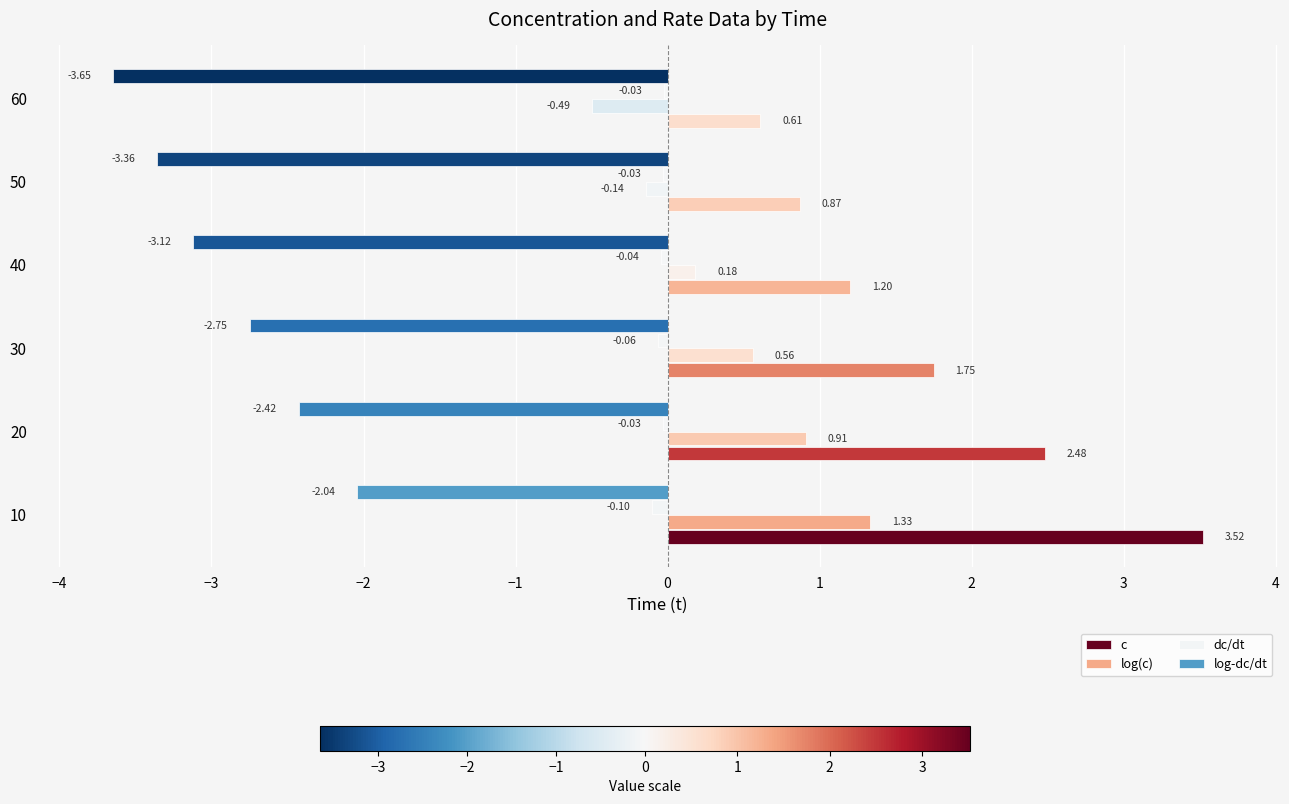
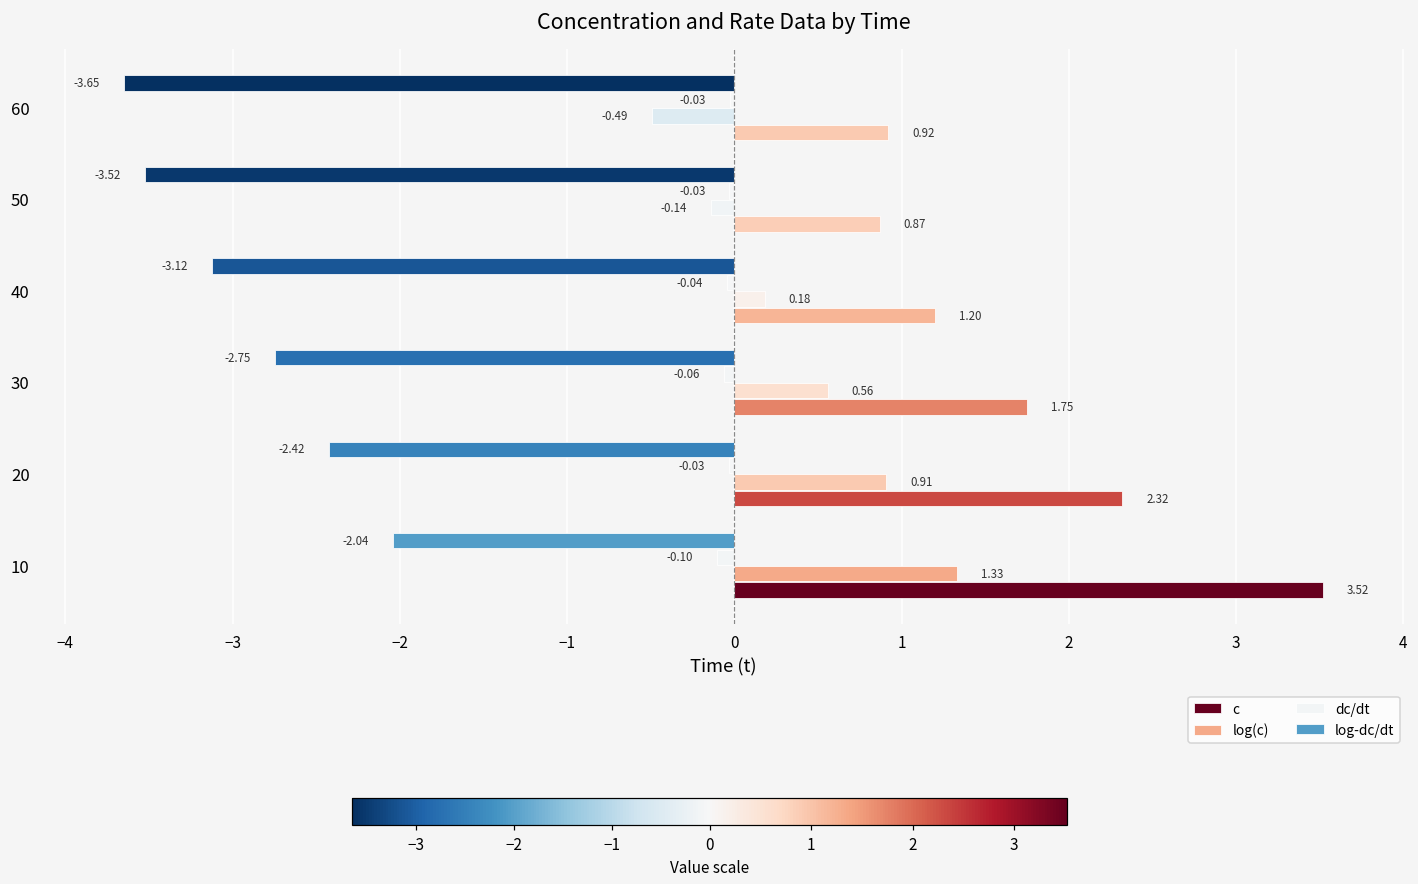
  {
    "c": {
-     "60": 0.61,
+     "60": 0.92,
      "50": 0.87,
      "40": 1.20,
      "30": 1.75,
-     "20": 2.48,
+     "20": 2.32,
      "10": 3.52
    },
    "log(c)": {
      "60": -0.49,
      "50": -0.14,
      "40": 0.18,
      "30": 0.56,
      "20": 0.91,
      "10": 1.33
    },
    "dc/dt": {
      "60": -0.03,
      "50": -0.03,
      "40": -0.04,
      "30": -0.06,
      "20": -0.03,
      "10": -0.10
    },
    "log-dc/dt": {
      "60": -3.65,
-     "50": -3.36,
+     "50": -3.52,
      "40": -3.12,
      "30": -2.75,
      "20": -2.42,
      "10": -2.04
    }
  }
